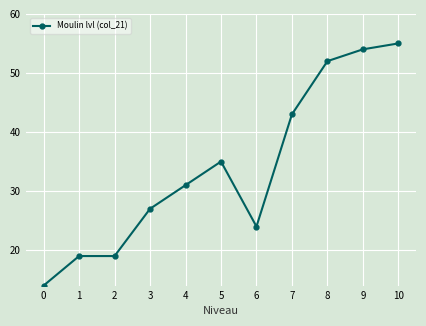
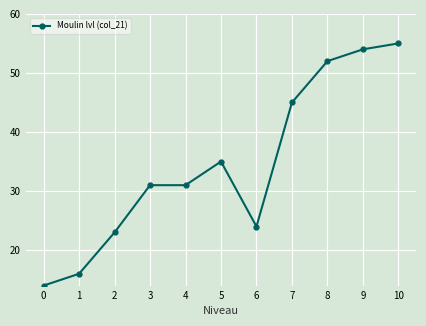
  {
    "0": 14,
-   "1": 19,
-   "2": 19,
-   "3": 27,
+   "1": 16,
+   "2": 23,
+   "3": 31,
    "4": 31,
    "5": 35,
    "6": 24,
-   "7": 43,
+   "7": 45,
    "8": 52,
    "9": 54,
    "10": 55
  }
